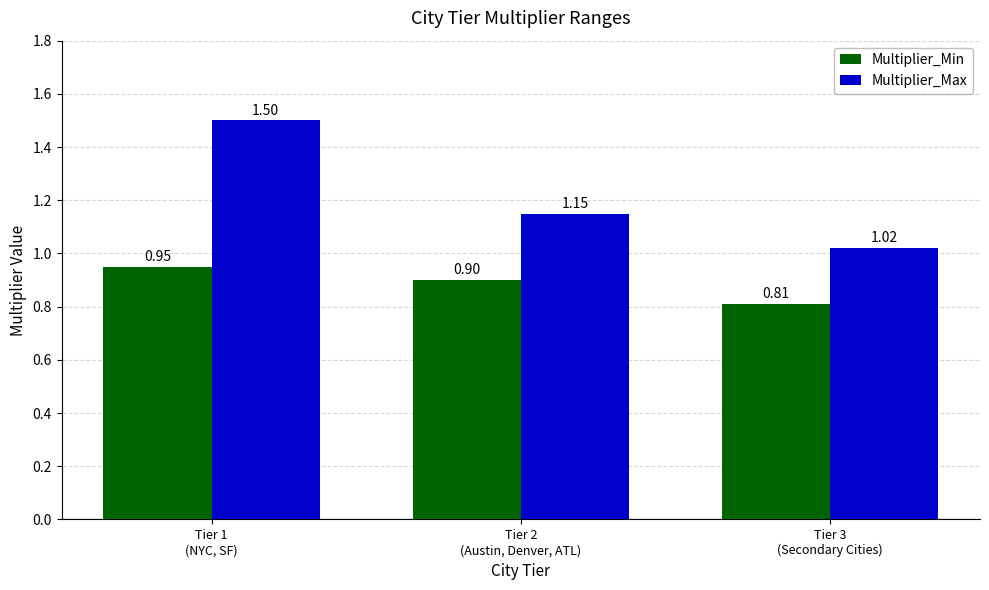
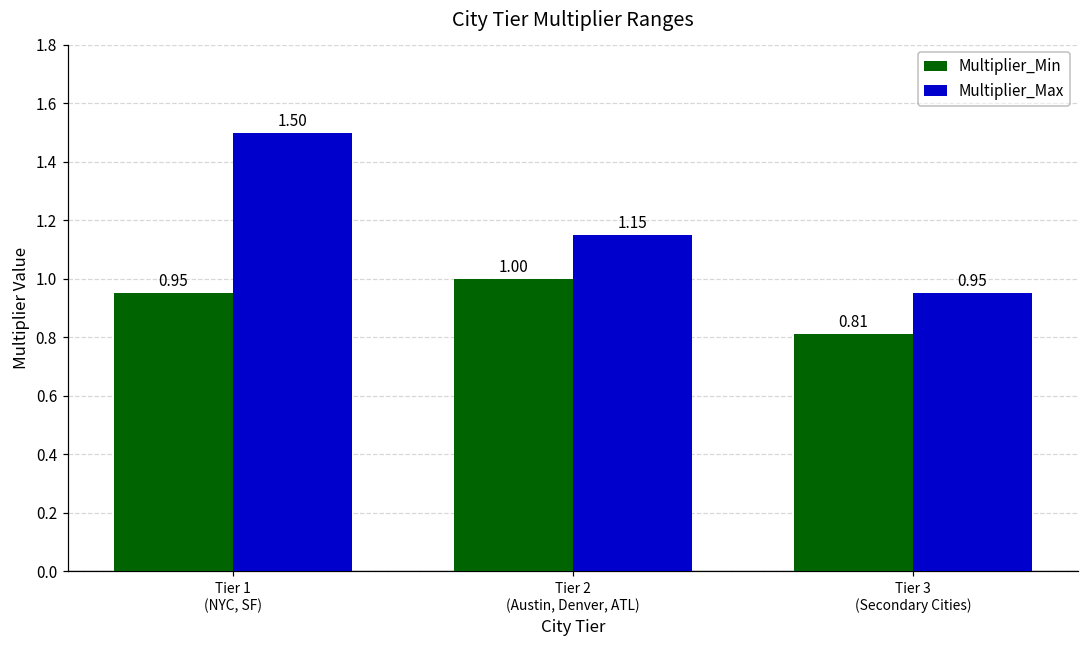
  {
    "Multiplier_Min": {
      "Tier 1 (NYC, SF)": 0.95,
-     "Tier 2 (Austin, Denver, ATL)": 0.90,
+     "Tier 2 (Austin, Denver, ATL)": 1.00,
      "Tier 3 (Secondary Cities)": 0.81
    },
    "Multiplier_Max": {
      "Tier 1 (NYC, SF)": 1.50,
      "Tier 2 (Austin, Denver, ATL)": 1.15,
-     "Tier 3 (Secondary Cities)": 1.02
+     "Tier 3 (Secondary Cities)": 0.95
    }
  }
